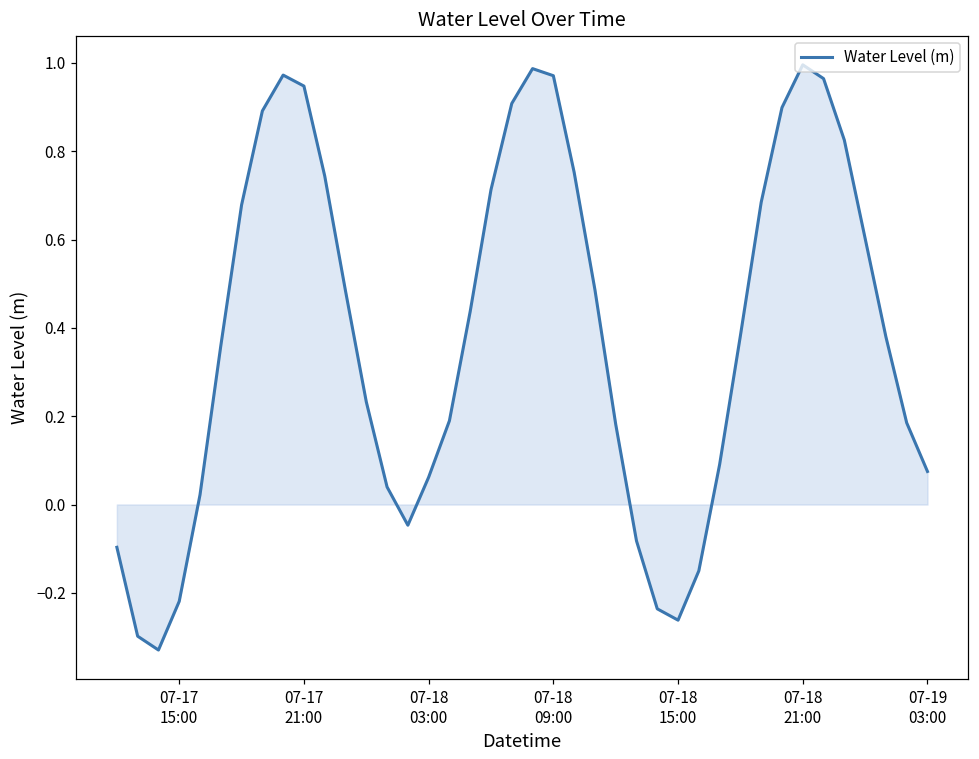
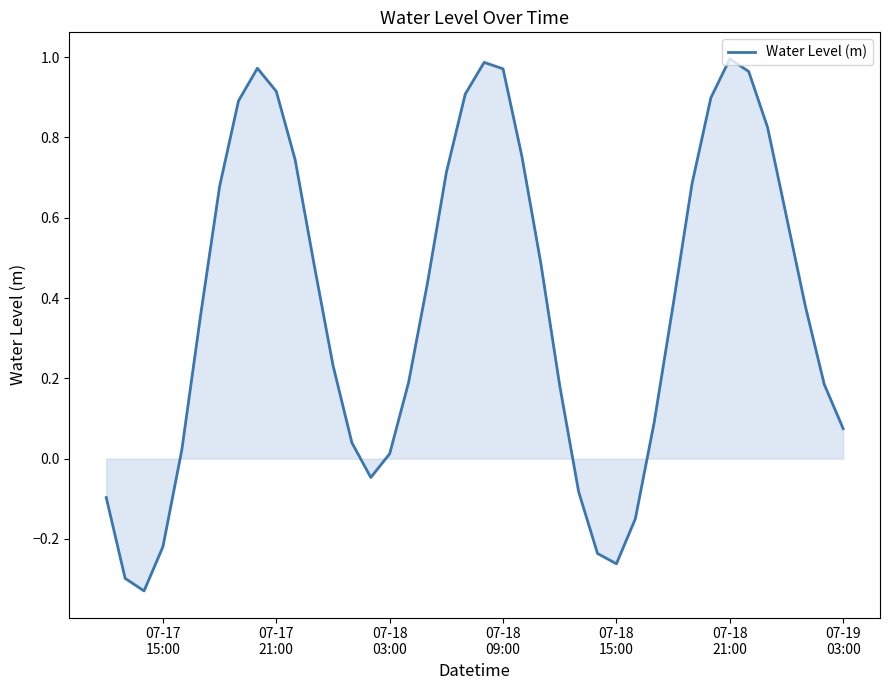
  {
    "Water Level (m)": {
      "07-17 15:00": -0.22,
-     "07-17 21:00": 0.95,
-     "07-18 03:00": 0.06,
+     "07-17 21:00": 0.91,
+     "07-18 03:00": 0.01,
      "07-18 15:00": -0.26
    }
  }
